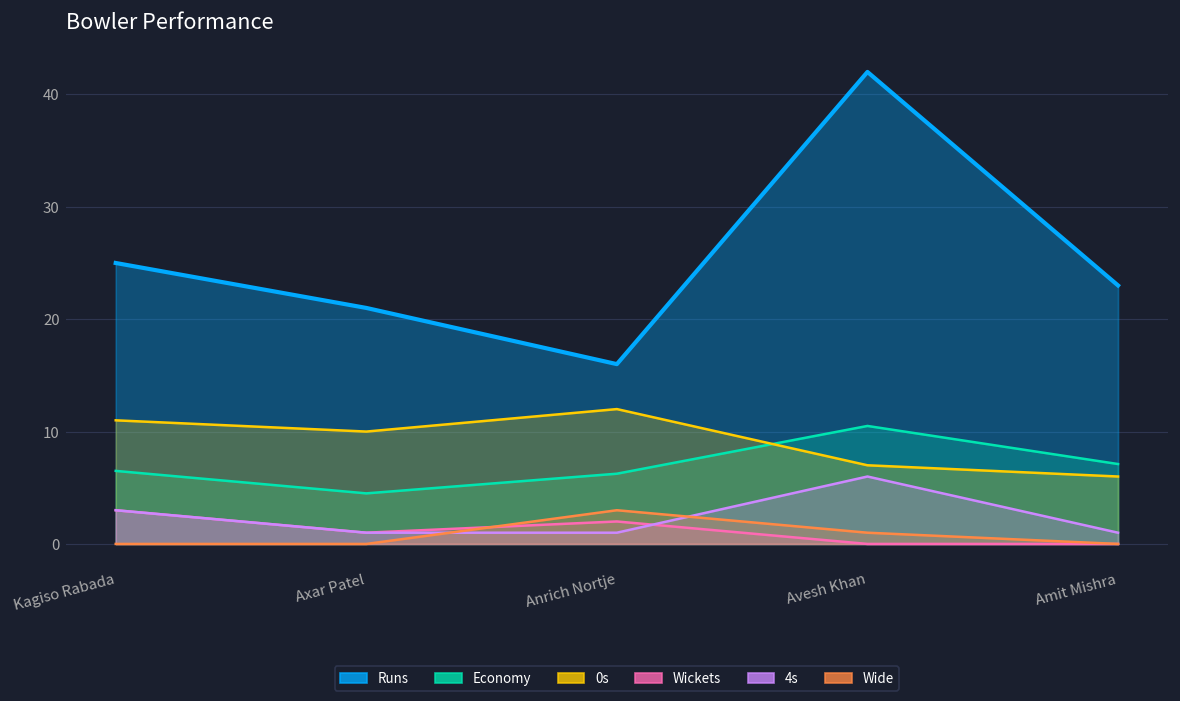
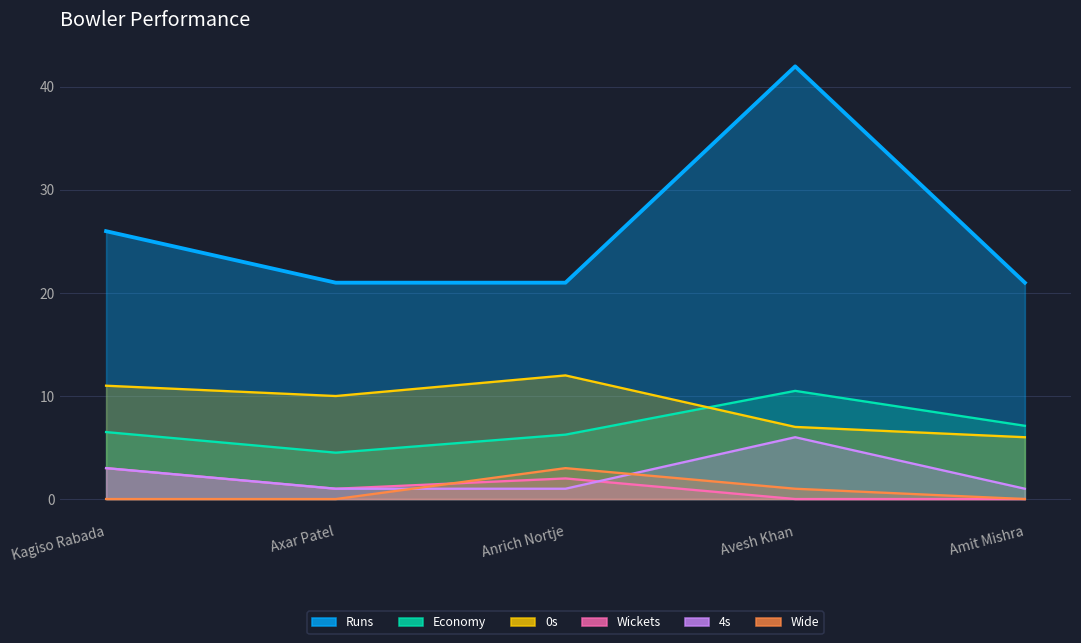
  {
    "Runs": {
-     "Kagiso Rabada": 25,
+     "Kagiso Rabada": 26,
      "Axar Patel": 21,
-     "Anrich Nortje": 16,
+     "Anrich Nortje": 21,
      "Avesh Khan": 42,
-     "Amit Mishra": 23
+     "Amit Mishra": 21
    },
    "Economy": {
      "Kagiso Rabada": 7,
      "Axar Patel": 5,
      "Anrich Nortje": 6,
      "Avesh Khan": 11,
      "Amit Mishra": 7
    }
  }
